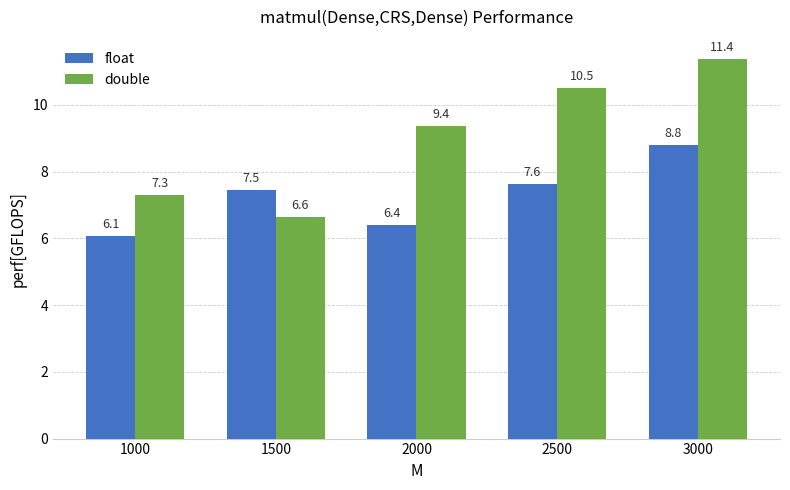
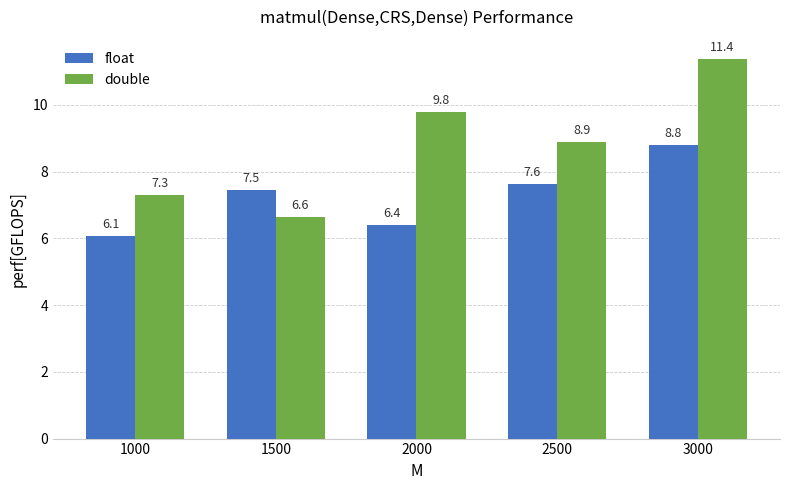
  {
    "float": {
      "1000": 6.1,
      "1500": 7.5,
      "2000": 6.4,
      "2500": 7.6,
      "3000": 8.8
    },
    "double": {
      "1000": 7.3,
      "1500": 6.6,
-     "2000": 9.4,
-     "2500": 10.5,
+     "2000": 9.8,
+     "2500": 8.9,
      "3000": 11.4
    }
  }
